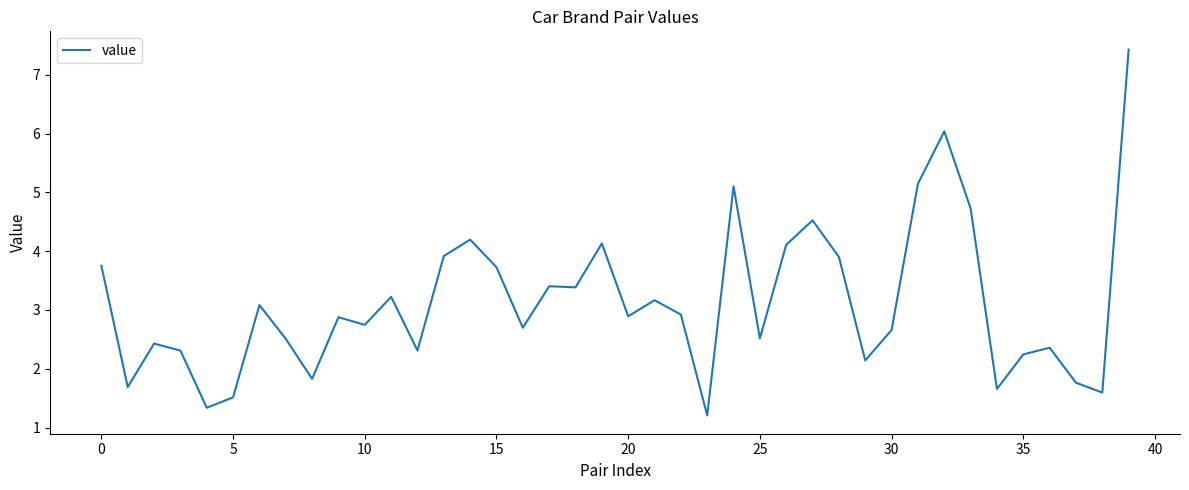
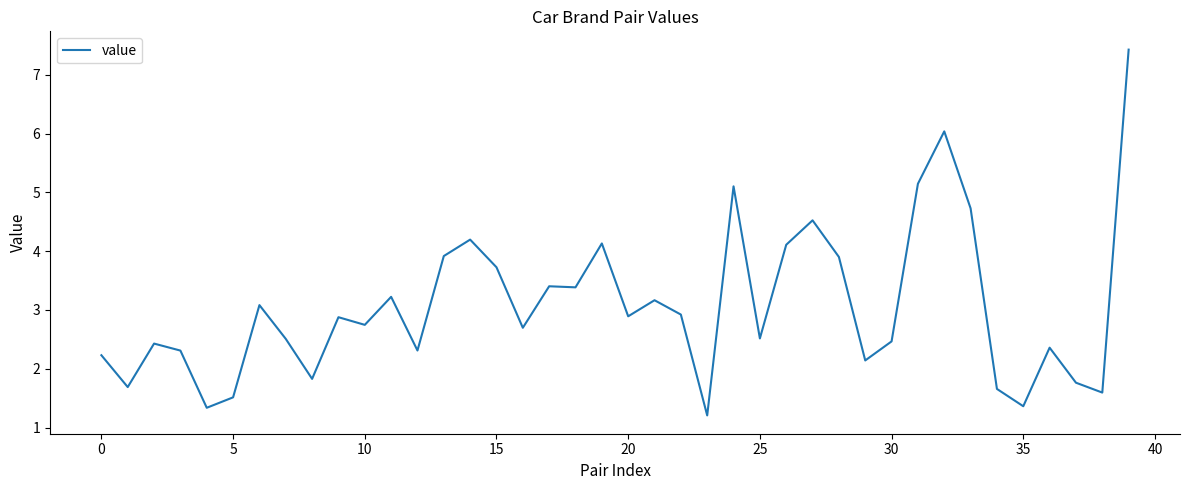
  {
-   "0": 3.8,
+   "0": 2.2,
    "5": 1.5,
    "10": 2.7,
    "15": 3.7,
    "20": 2.9,
    "25": 2.5,
-   "30": 2.7,
-   "35": 2.2
+   "30": 2.5,
+   "35": 1.4
  }
